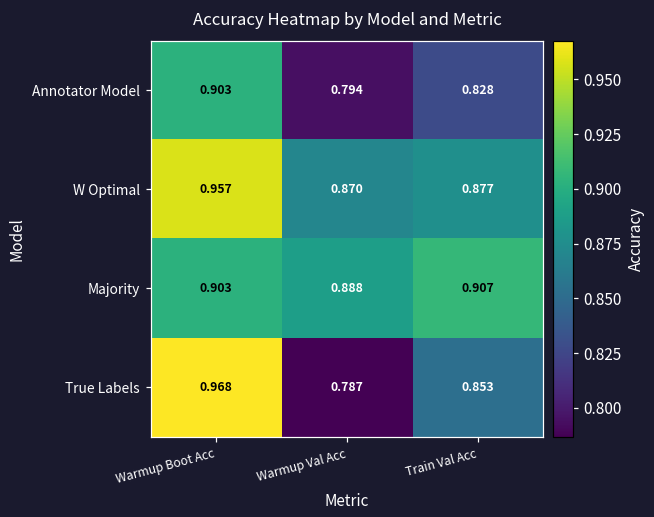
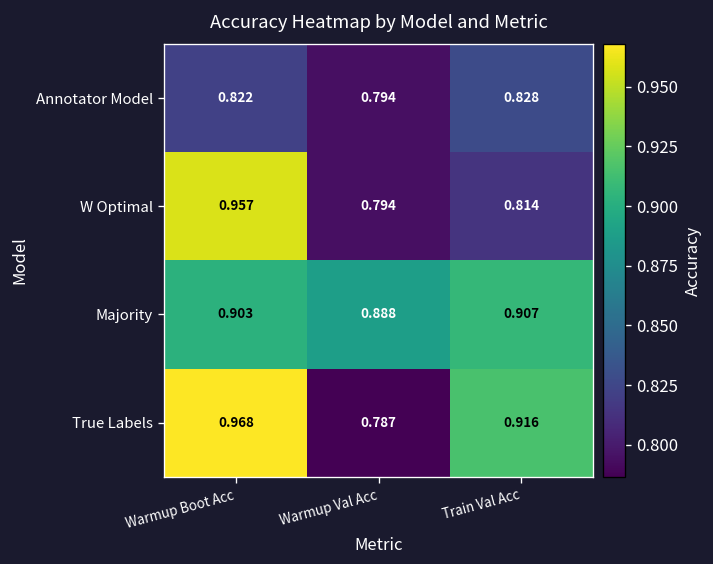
  {
    "Annotator Model": {
-     "Warmup Boot Acc": 0.903,
+     "Warmup Boot Acc": 0.822,
      "Warmup Val Acc": 0.794,
      "Train Val Acc": 0.828
    },
    "W Optimal": {
      "Warmup Boot Acc": 0.957,
-     "Warmup Val Acc": 0.870,
-     "Train Val Acc": 0.877
+     "Warmup Val Acc": 0.794,
+     "Train Val Acc": 0.814
    },
    "Majority": {
      "Warmup Boot Acc": 0.903,
      "Warmup Val Acc": 0.888,
      "Train Val Acc": 0.907
    },
    "True Labels": {
      "Warmup Boot Acc": 0.968,
      "Warmup Val Acc": 0.787,
-     "Train Val Acc": 0.853
+     "Train Val Acc": 0.916
    }
  }
